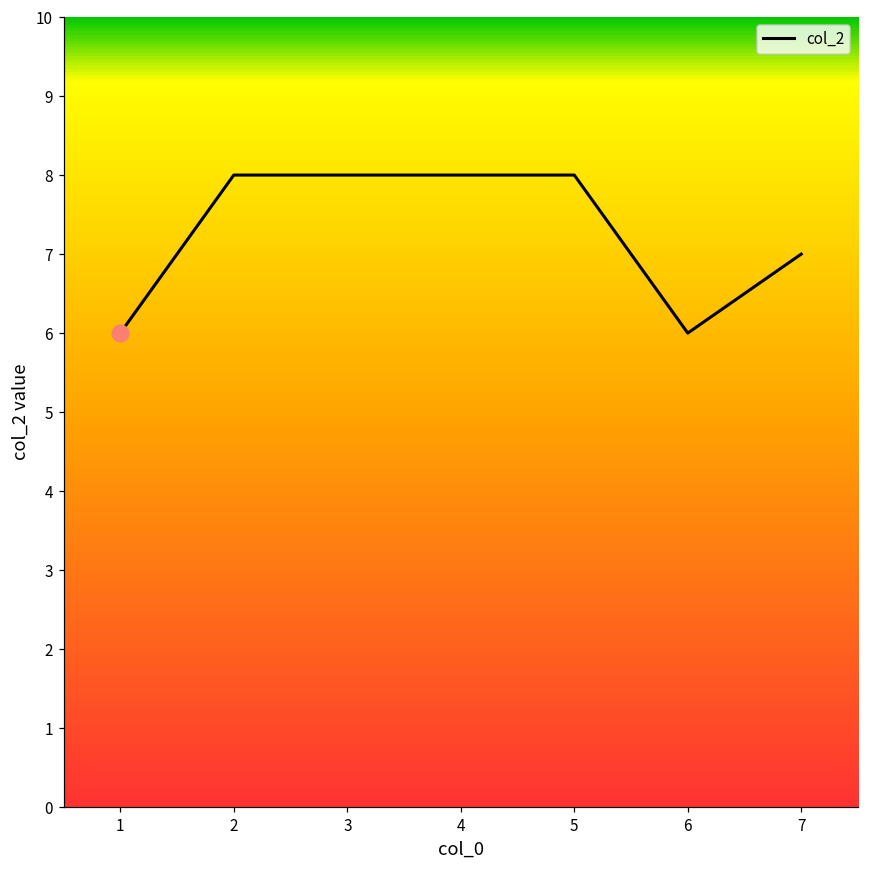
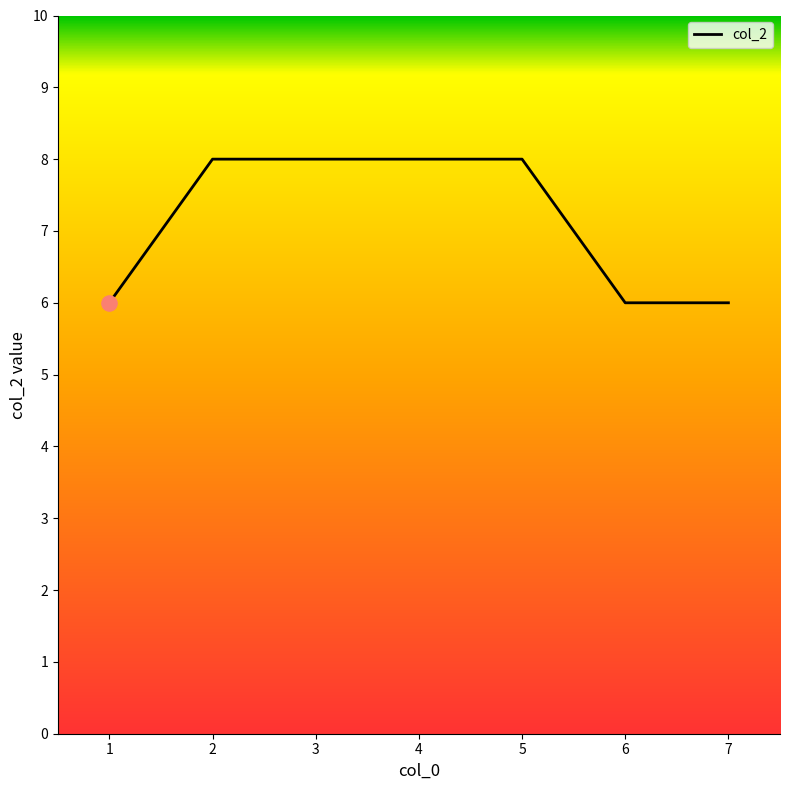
  {
    "col_2": {
      "2": 8,
      "3": 8,
      "4": 8,
      "5": 8,
      "6": 6,
-     "7": 7
+     "7": 6
    }
  }
